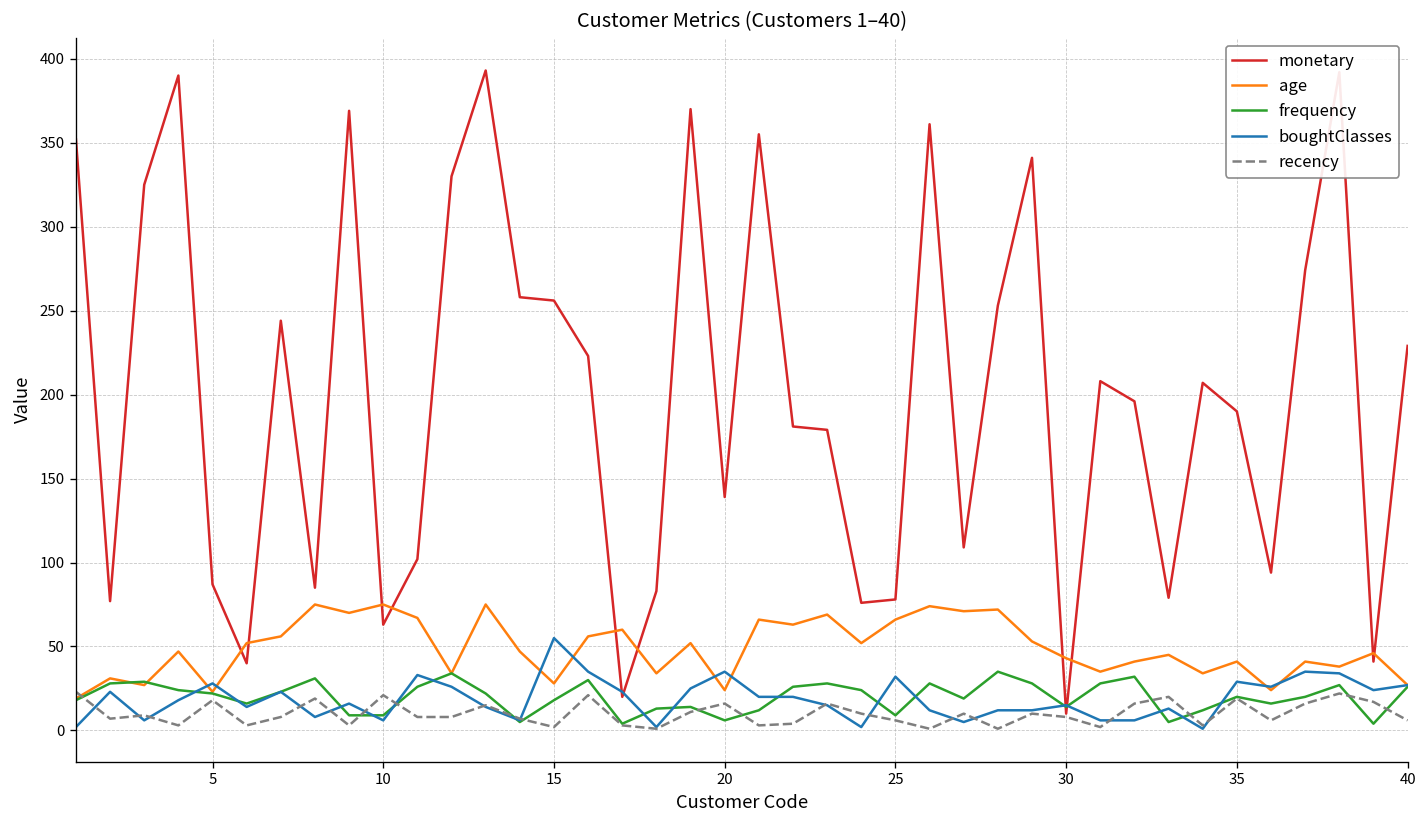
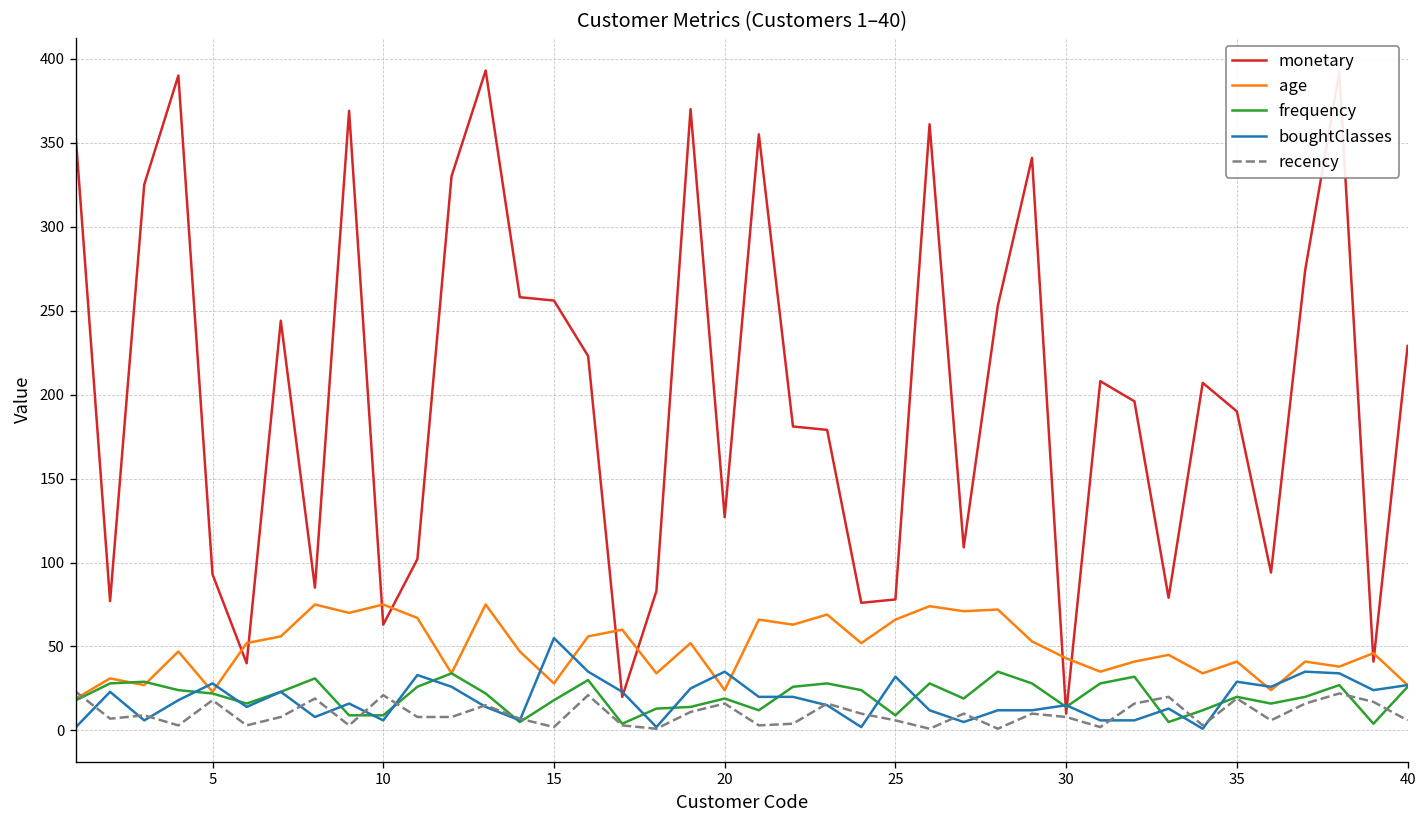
  {
    "monetary": {
-     "5": 87,
+     "5": 93,
      "10": 63,
      "15": 256,
-     "20": 139,
+     "20": 127,
      "25": 78,
      "30": 10,
      "35": 190,
      "40": 229
    },
    "age": {
      "10": 75,
      "15": 28,
      "20": 24,
      "25": 66,
      "30": 43,
      "35": 41
    },
    "frequency": {
      "10": 9,
      "15": 18,
-     "20": 6,
+     "20": 19,
      "25": 9
    },
    "boughtClasses": {
      "5": 28,
      "10": 6,
      "15": 55,
      "20": 35,
      "25": 32,
      "35": 29
    },
    "recency": {
      "5": 18,
      "10": 21,
      "15": 2,
      "20": 16,
      "25": 6,
      "30": 8,
      "40": 6
    }
  }
